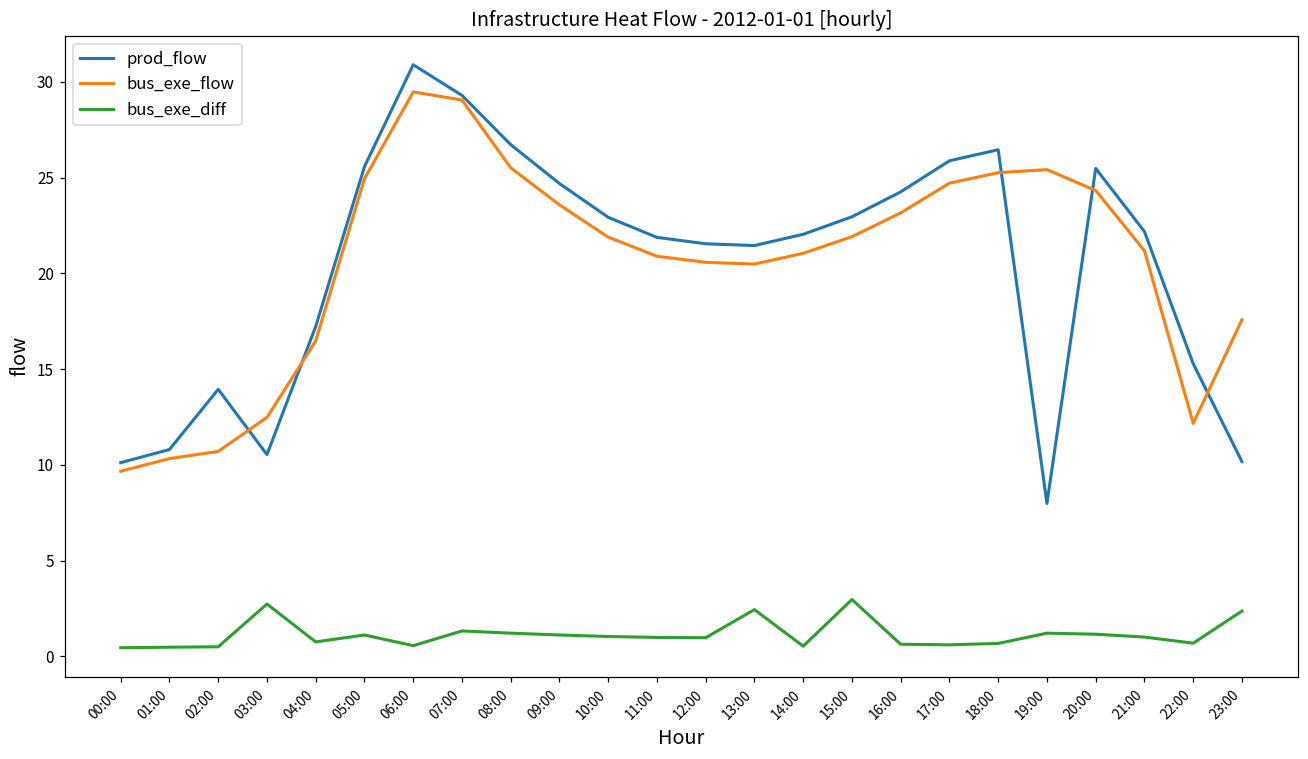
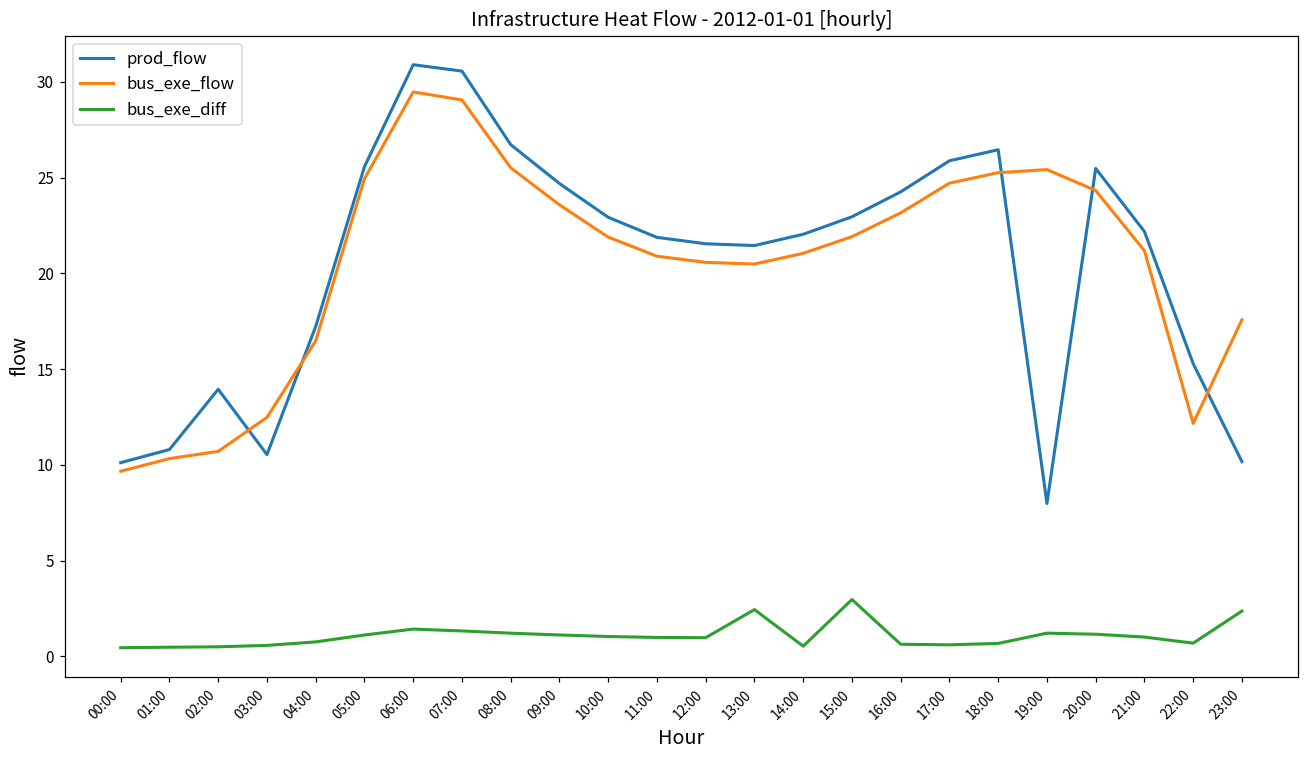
  {
    "prod_flow": {
      "00:00": 10.1,
      "01:00": 10.8,
      "02:00": 13.9,
      "03:00": 10.5,
      "04:00": 17.2,
      "05:00": 25.6,
      "06:00": 30.9,
-     "07:00": 29.3,
+     "07:00": 30.6,
      "08:00": 26.7,
      "09:00": 24.7,
      "10:00": 22.9,
      "11:00": 21.9,
      "12:00": 21.5,
      "13:00": 21.5,
      "14:00": 22.0,
      "15:00": 23.0,
      "16:00": 24.3,
      "17:00": 25.9,
      "18:00": 26.5,
      "19:00": 8.0,
      "20:00": 25.5,
      "21:00": 22.2,
      "22:00": 15.3,
      "23:00": 10.2
    },
    "bus_exe_flow": {
      "00:00": 9.7,
      "01:00": 10.3,
      "02:00": 10.7,
      "03:00": 12.5,
      "04:00": 16.5,
      "05:00": 24.9,
      "06:00": 29.5,
      "07:00": 29.1,
      "08:00": 25.5,
      "09:00": 23.6,
      "10:00": 21.9,
      "11:00": 20.9,
      "12:00": 20.6,
      "13:00": 20.5,
      "14:00": 21.0,
      "15:00": 21.9,
      "16:00": 23.2,
      "17:00": 24.7,
      "18:00": 25.3,
      "19:00": 25.4,
      "20:00": 24.3,
      "21:00": 21.2,
      "22:00": 12.2,
      "23:00": 17.6
    },
    "bus_exe_diff": {
      "00:00": 0.4,
      "01:00": 0.5,
      "02:00": 0.5,
-     "03:00": 2.7,
+     "03:00": 0.6,
      "04:00": 0.8,
      "05:00": 1.1,
-     "06:00": 0.6,
+     "06:00": 1.4,
      "07:00": 1.3,
      "08:00": 1.2,
      "09:00": 1.1,
      "10:00": 1.0,
      "11:00": 1.0,
      "12:00": 1.0,
      "13:00": 2.4,
      "14:00": 0.5,
      "15:00": 3.0,
      "16:00": 0.6,
      "17:00": 0.6,
      "18:00": 0.7,
      "19:00": 1.2,
      "20:00": 1.2,
      "21:00": 1.0,
      "22:00": 0.7,
      "23:00": 2.4
    }
  }
